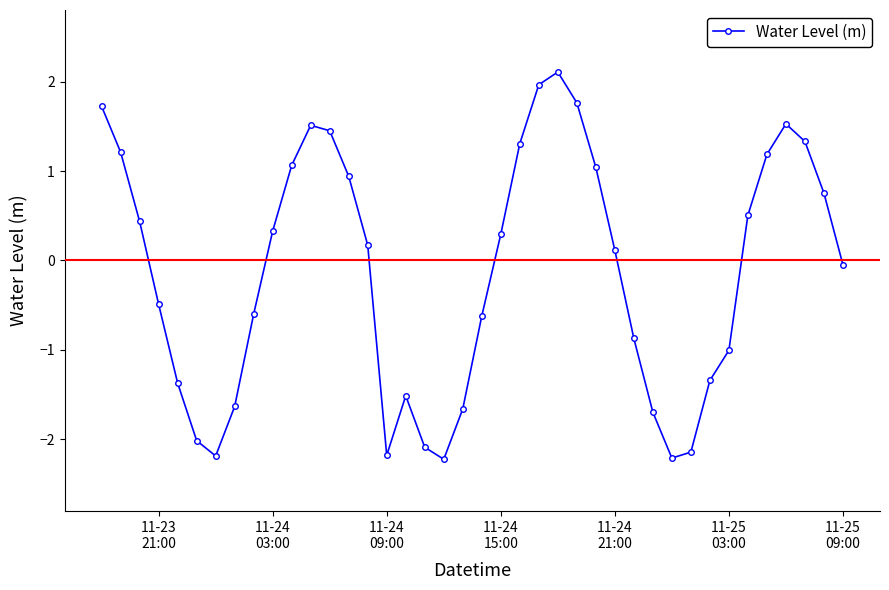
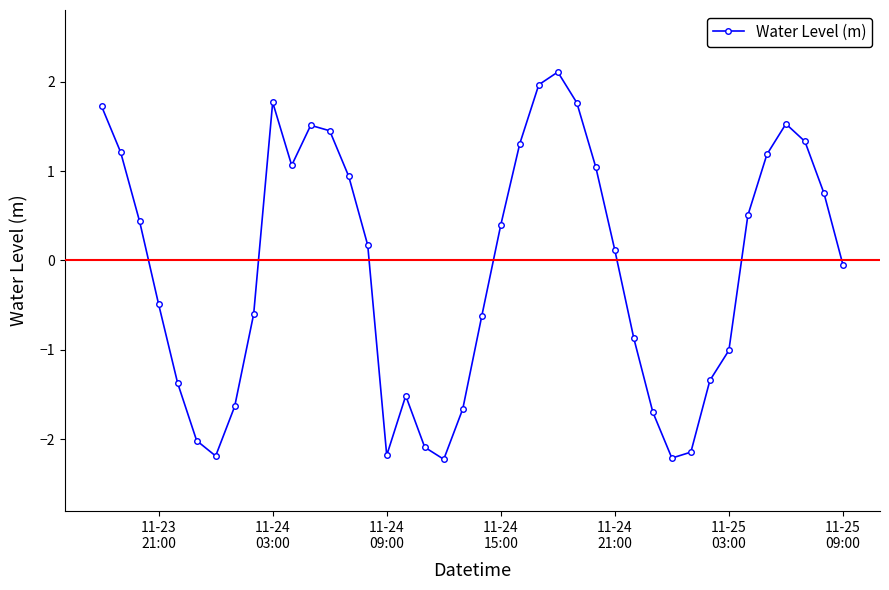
  {
    "11-23 21:00": -0.5,
-   "11-24 03:00": 0.3,
+   "11-24 03:00": 1.8,
    "11-24 09:00": -2.2,
-   "11-24 15:00": 0.3,
+   "11-24 15:00": 0.4,
    "11-24 21:00": 0.1,
    "11-25 03:00": -1.0,
    "11-25 09:00": 0.0
  }
